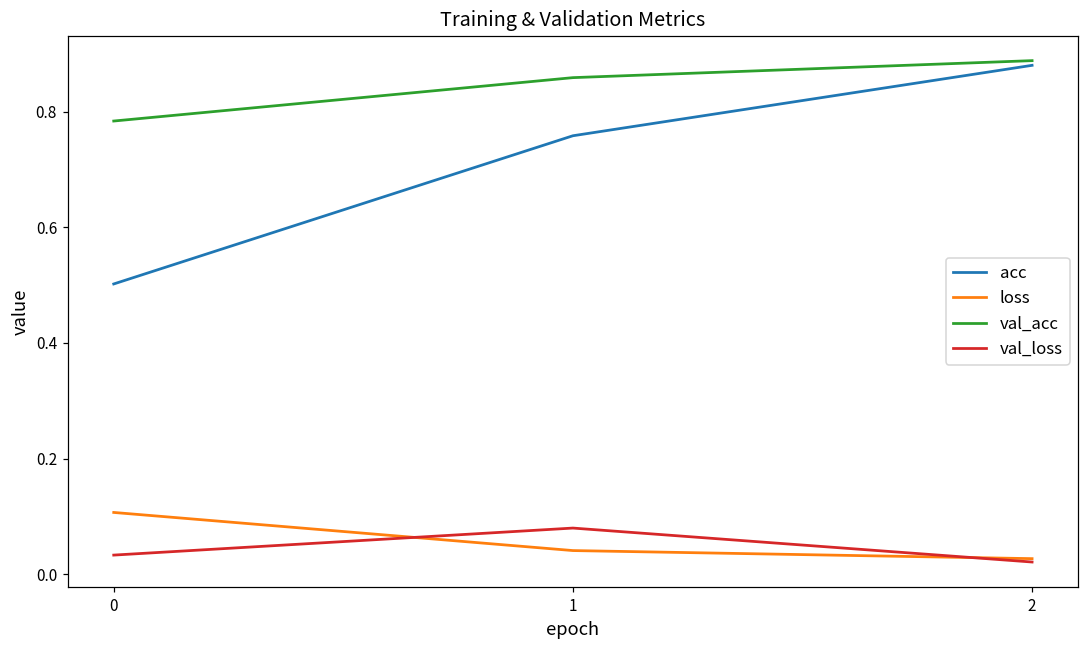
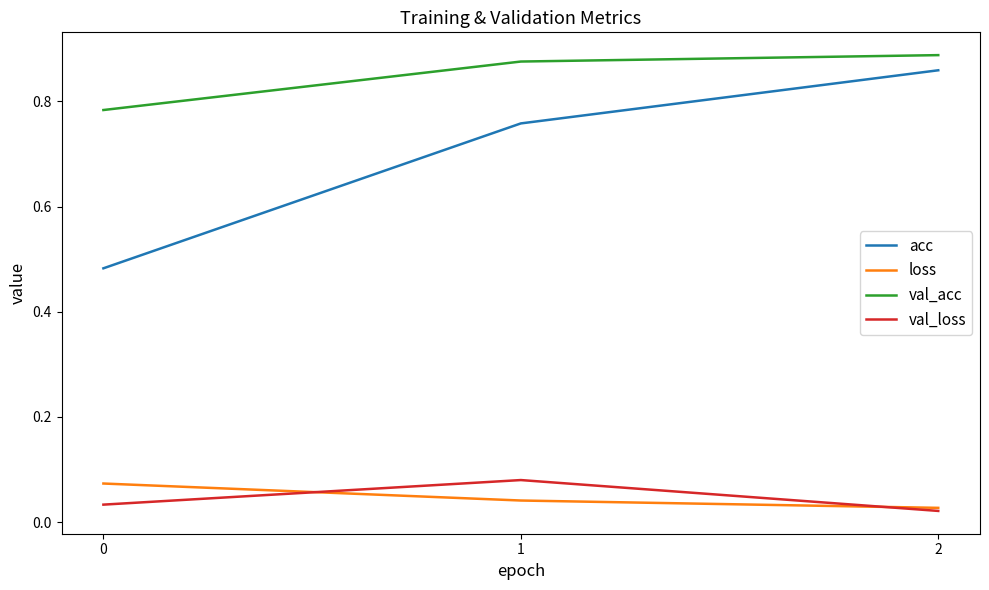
  {
    "acc": {
-     "0": 0.50,
+     "0": 0.48,
      "1": 0.76,
-     "2": 0.88
+     "2": 0.86
    },
    "loss": {
-     "0": 0.11,
+     "0": 0.07,
      "1": 0.04,
      "2": 0.03
    },
    "val_acc": {
      "0": 0.78,
-     "1": 0.86,
+     "1": 0.88,
      "2": 0.89
    },
    "val_loss": {
      "0": 0.03,
      "1": 0.08,
      "2": 0.02
    }
  }
